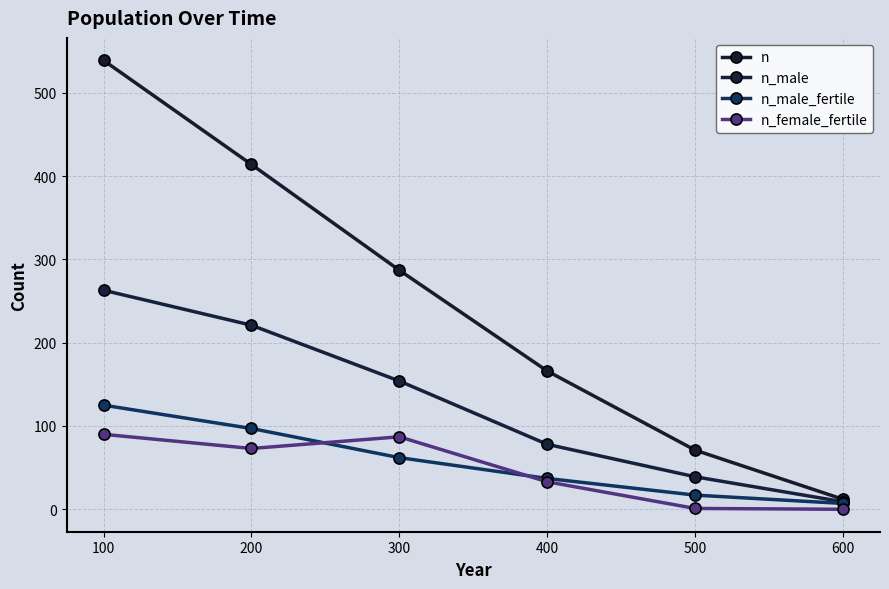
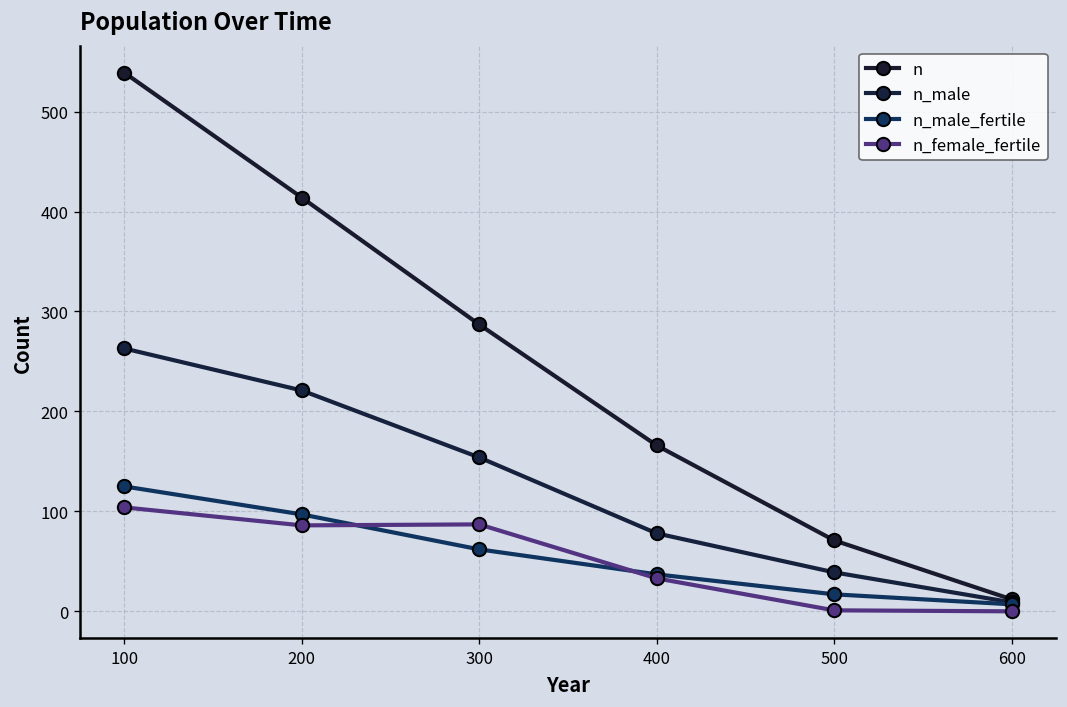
  {
    "n_female_fertile": {
-     "100": 90,
-     "200": 70,
+     "100": 100,
+     "200": 90,
      "300": 90,
      "400": 30,
      "500": 0,
      "600": 0
    }
  }
